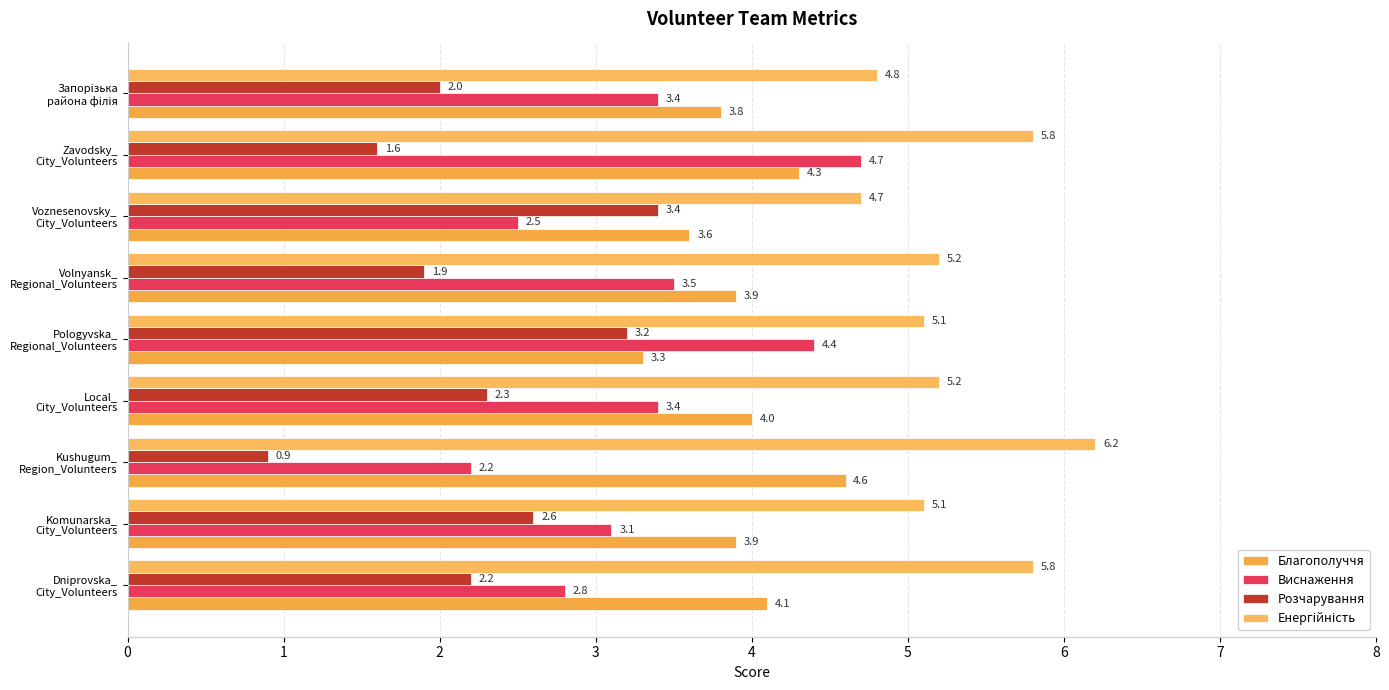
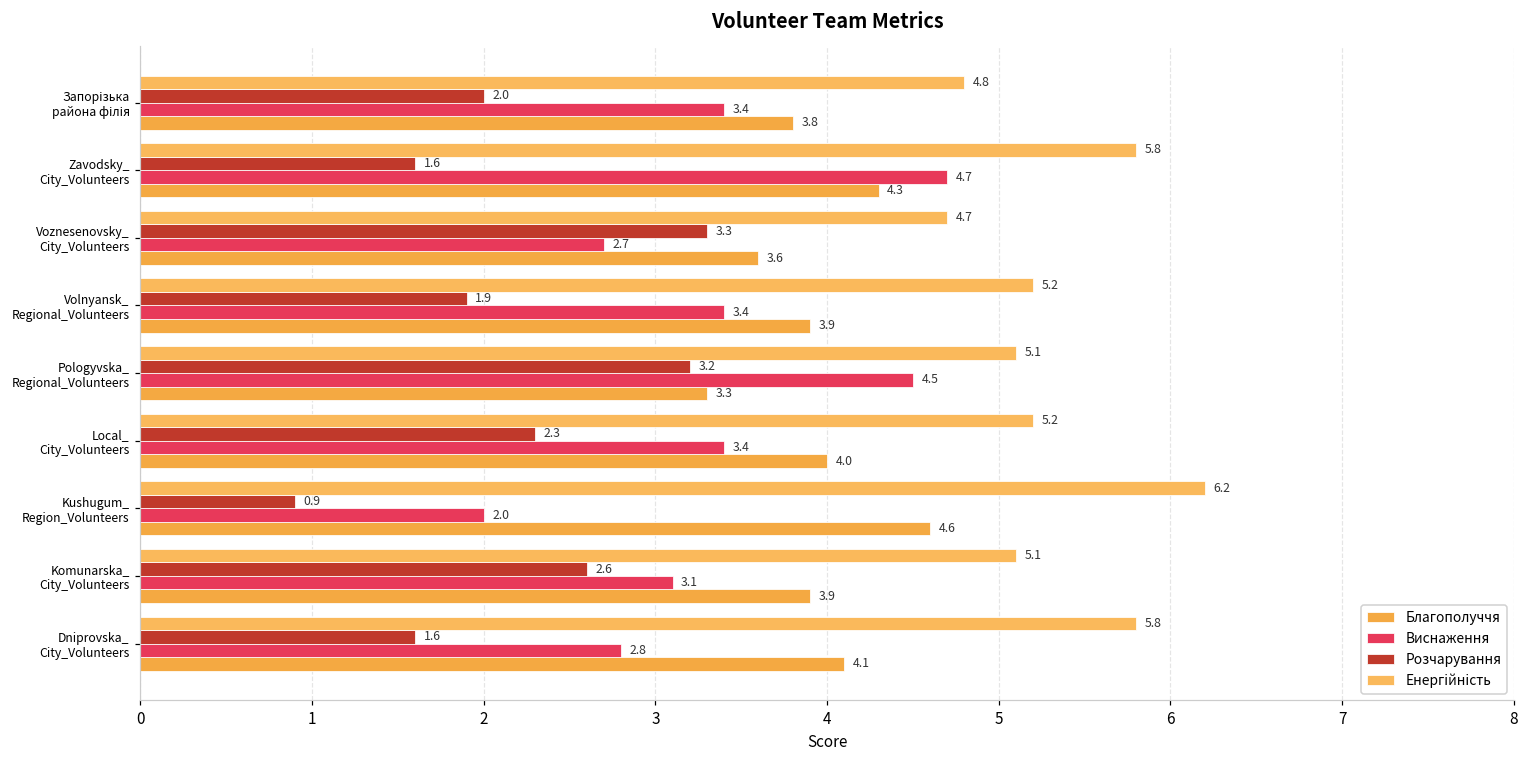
  {
    "Виснаження": {
      "Запорізька района філія": 3.4,
      "Zavodsky_ City_Volunteers": 4.7,
-     "Voznesenovsky_ City_Volunteers": 2.5,
-     "Volnyansk_ Regional_Volunteers": 3.5,
-     "Pologyvska_ Regional_Volunteers": 4.4,
+     "Voznesenovsky_ City_Volunteers": 2.7,
+     "Volnyansk_ Regional_Volunteers": 3.4,
+     "Pologyvska_ Regional_Volunteers": 4.5,
      "Local_ City_Volunteers": 3.4,
-     "Kushugum_ Region_Volunteers": 2.2,
+     "Kushugum_ Region_Volunteers": 2.0,
      "Komunarska_ City_Volunteers": 3.1,
      "Dniprovska_ City_Volunteers": 2.8
    },
    "Розчарування": {
      "Запорізька района філія": 2.0,
      "Zavodsky_ City_Volunteers": 1.6,
-     "Voznesenovsky_ City_Volunteers": 3.4,
+     "Voznesenovsky_ City_Volunteers": 3.3,
      "Volnyansk_ Regional_Volunteers": 1.9,
      "Pologyvska_ Regional_Volunteers": 3.2,
      "Local_ City_Volunteers": 2.3,
      "Kushugum_ Region_Volunteers": 0.9,
      "Komunarska_ City_Volunteers": 2.6,
-     "Dniprovska_ City_Volunteers": 2.2
+     "Dniprovska_ City_Volunteers": 1.6
    }
  }
